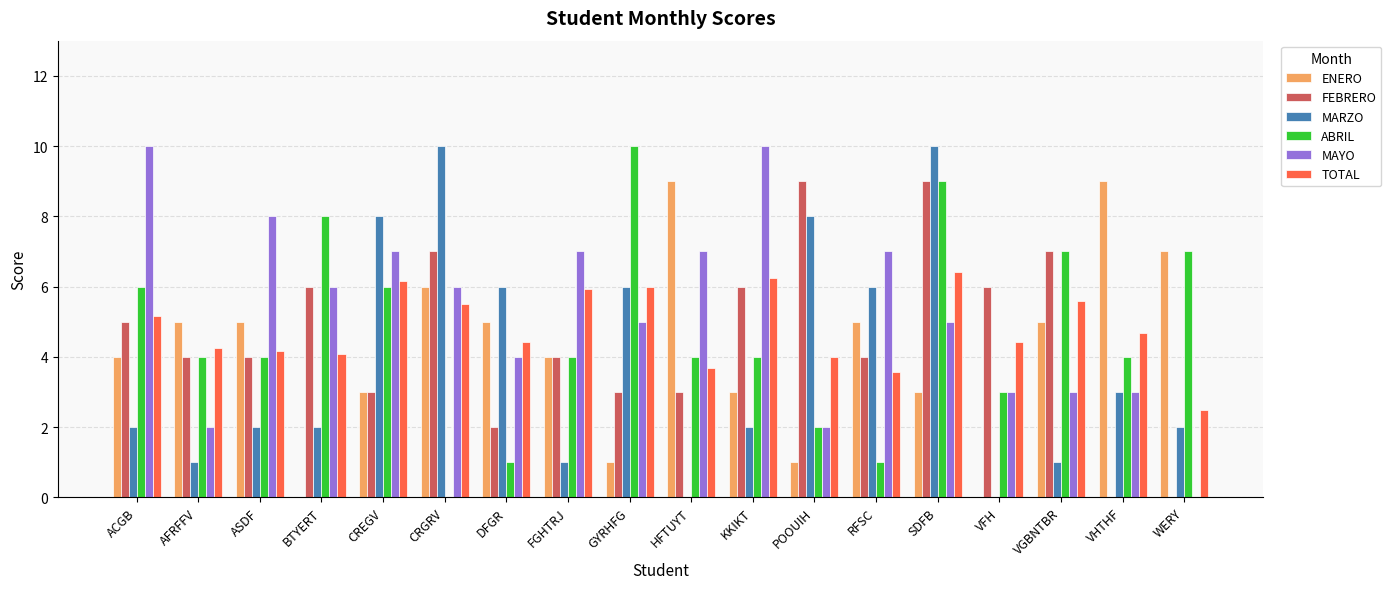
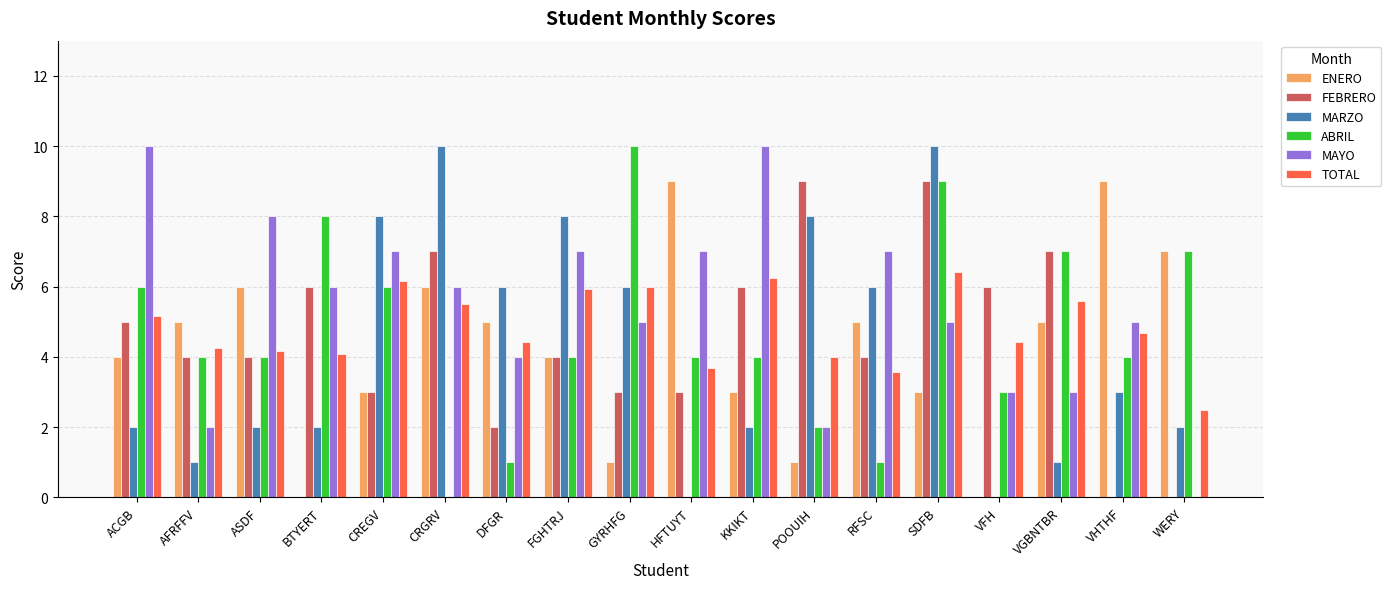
  {
    "ENERO": {
      "ACGB": 4,
      "AFRFFV": 5,
-     "ASDF": 5,
+     "ASDF": 6,
      "BTYERT": 0,
      "CREGV": 3,
      "CRGRV": 6,
      "DFGR": 5,
      "FGHTRJ": 4,
      "GYRHFG": 1,
      "HFTUYT": 9,
      "KKIKT": 3,
      "POOUIH": 1,
      "RFSC": 5,
      "SDFB": 3,
      "VFH": 0,
      "VGBNTBR": 5,
      "VHTHF": 9,
      "WERY": 7
    },
    "MARZO": {
      "ACGB": 2,
      "AFRFFV": 1,
      "ASDF": 2,
      "BTYERT": 2,
      "CREGV": 8,
      "CRGRV": 10,
      "DFGR": 6,
-     "FGHTRJ": 1,
+     "FGHTRJ": 8,
      "GYRHFG": 6,
      "HFTUYT": 0,
      "KKIKT": 2,
      "POOUIH": 8,
      "RFSC": 6,
      "SDFB": 10,
      "VFH": 0,
      "VGBNTBR": 1,
      "VHTHF": 3,
      "WERY": 2
    },
    "ABRIL": {
      "ACGB": 6,
      "AFRFFV": 4,
      "ASDF": 4,
      "BTYERT": 8,
      "CREGV": 6,
      "CRGRV": 0,
      "DFGR": 1,
      "FGHTRJ": 4,
      "GYRHFG": 10,
      "HFTUYT": 4,
      "KKIKT": 4,
      "POOUIH": 2,
      "RFSC": 1,
      "SDFB": 9,
      "VFH": 3,
      "VGBNTBR": 7,
      "VHTHF": 4,
      "WERY": 7
    },
    "MAYO": {
      "ACGB": 10,
      "AFRFFV": 2,
      "ASDF": 8,
      "BTYERT": 6,
      "CREGV": 7,
      "CRGRV": 6,
      "DFGR": 4,
      "FGHTRJ": 7,
      "GYRHFG": 5,
      "HFTUYT": 7,
      "KKIKT": 10,
      "POOUIH": 2,
      "RFSC": 7,
      "SDFB": 5,
      "VFH": 3,
      "VGBNTBR": 3,
-     "VHTHF": 3,
+     "VHTHF": 5,
      "WERY": 0
    }
  }
